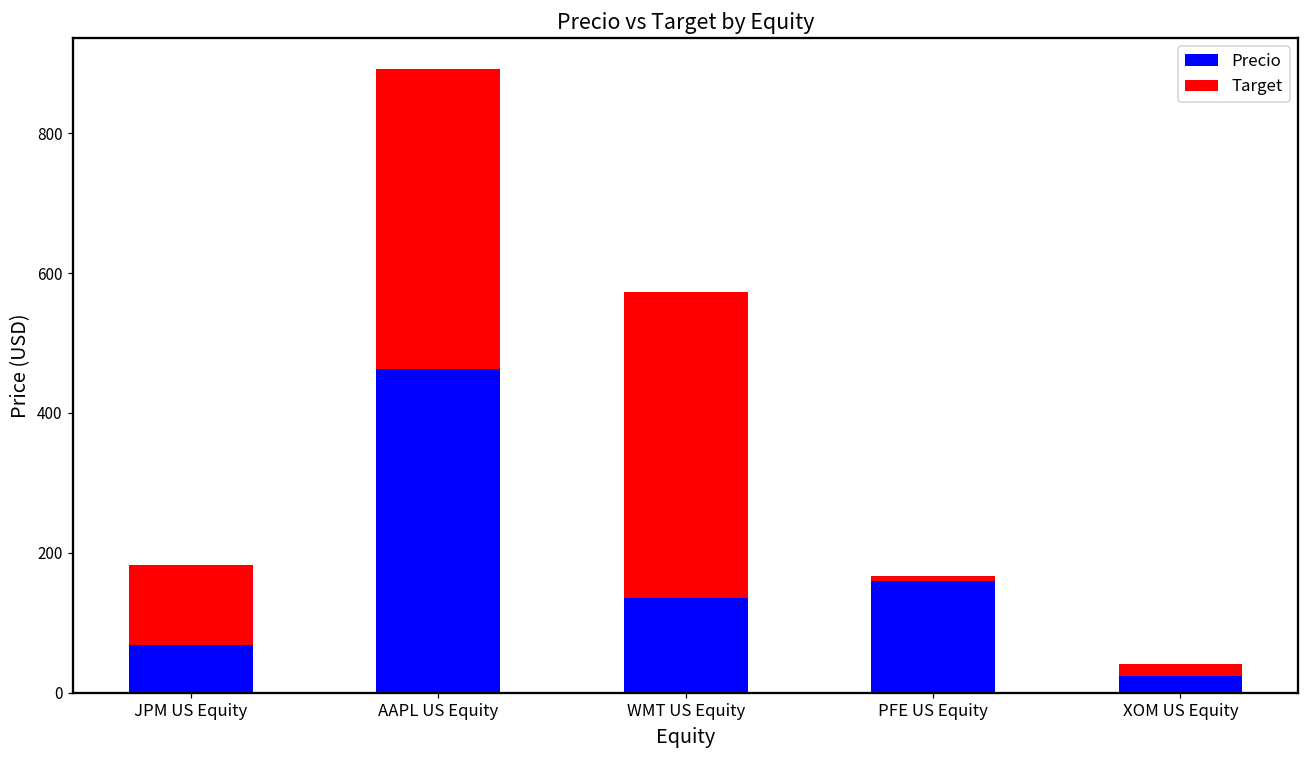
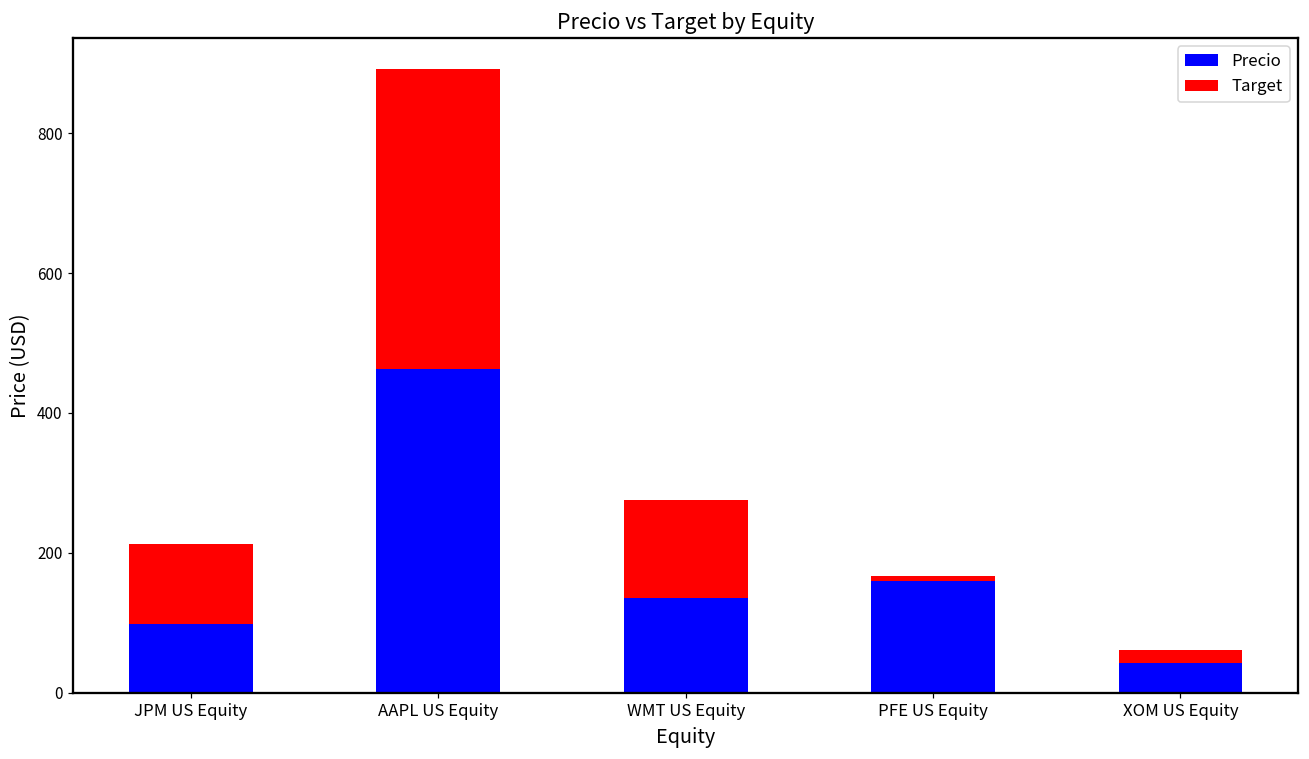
  {
    "Precio": {
-     "JPM US Equity": 70,
+     "JPM US Equity": 100,
      "AAPL US Equity": 460,
      "WMT US Equity": 130,
      "PFE US Equity": 160,
-     "XOM US Equity": 20
+     "XOM US Equity": 40
    },
    "Target": {
      "JPM US Equity": 110,
      "AAPL US Equity": 430,
-     "WMT US Equity": 440,
+     "WMT US Equity": 140,
      "PFE US Equity": 10,
      "XOM US Equity": 20
    }
  }
